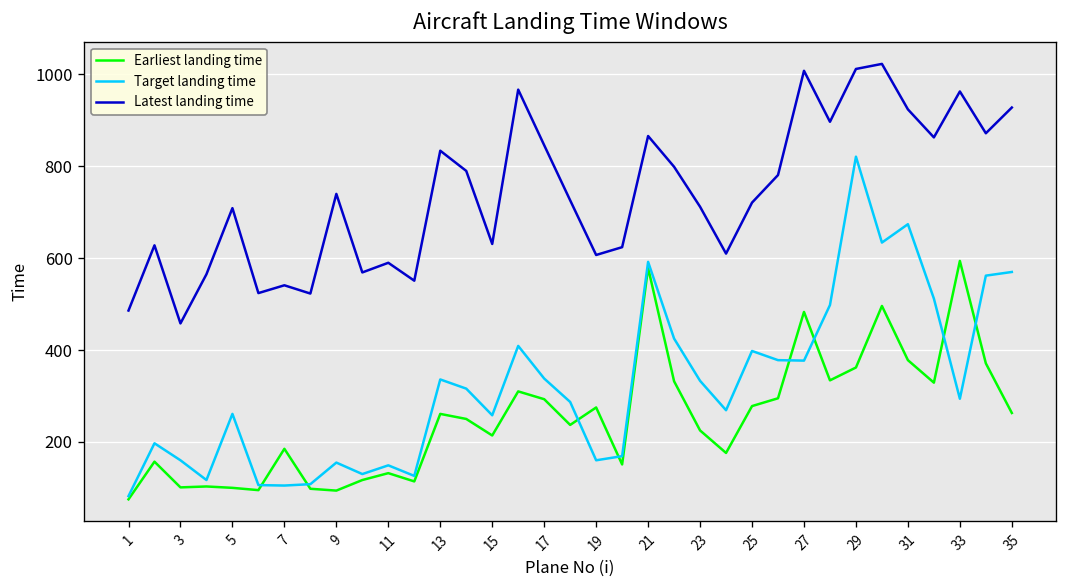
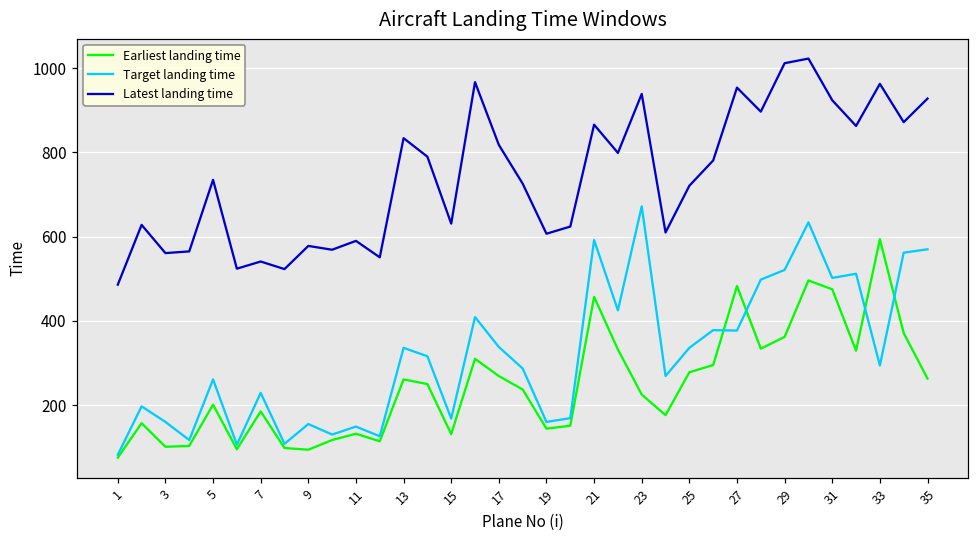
  {
    "Earliest landing time": {
      "1": 80,
      "3": 100,
-     "5": 100,
+     "5": 200,
      "7": 190,
      "9": 90,
      "11": 130,
      "13": 260,
-     "15": 210,
-     "17": 290,
-     "19": 280,
-     "21": 580,
+     "15": 130,
+     "17": 270,
+     "19": 140,
+     "21": 460,
      "23": 230,
      "25": 280,
      "27": 480,
      "29": 360,
-     "31": 380,
+     "31": 480,
      "33": 590,
      "35": 260
    },
    "Target landing time": {
      "1": 80,
      "3": 160,
      "5": 260,
-     "7": 110,
+     "7": 230,
      "9": 160,
      "11": 150,
      "13": 340,
-     "15": 260,
+     "15": 170,
      "17": 340,
      "19": 160,
      "21": 590,
-     "23": 330,
-     "25": 400,
+     "23": 670,
+     "25": 340,
      "27": 380,
-     "29": 820,
-     "31": 670,
+     "29": 520,
+     "31": 500,
      "33": 290,
      "35": 570
    },
    "Latest landing time": {
      "1": 490,
-     "3": 460,
-     "5": 710,
+     "3": 560,
+     "5": 740,
      "7": 540,
-     "9": 740,
+     "9": 580,
      "11": 590,
      "13": 830,
      "15": 630,
-     "17": 850,
+     "17": 820,
      "19": 610,
      "21": 870,
-     "23": 710,
+     "23": 940,
      "25": 720,
-     "27": 1010,
+     "27": 950,
      "29": 1010,
      "31": 920,
      "33": 960,
      "35": 930
    }
  }
